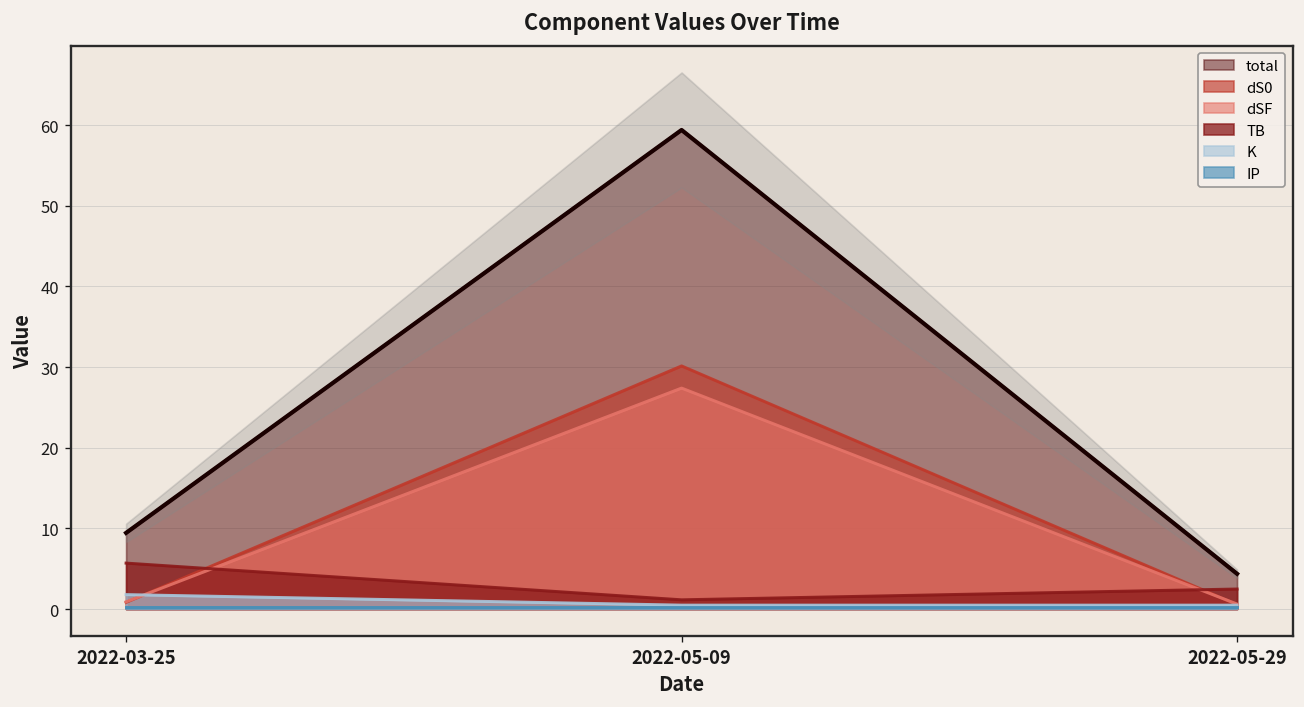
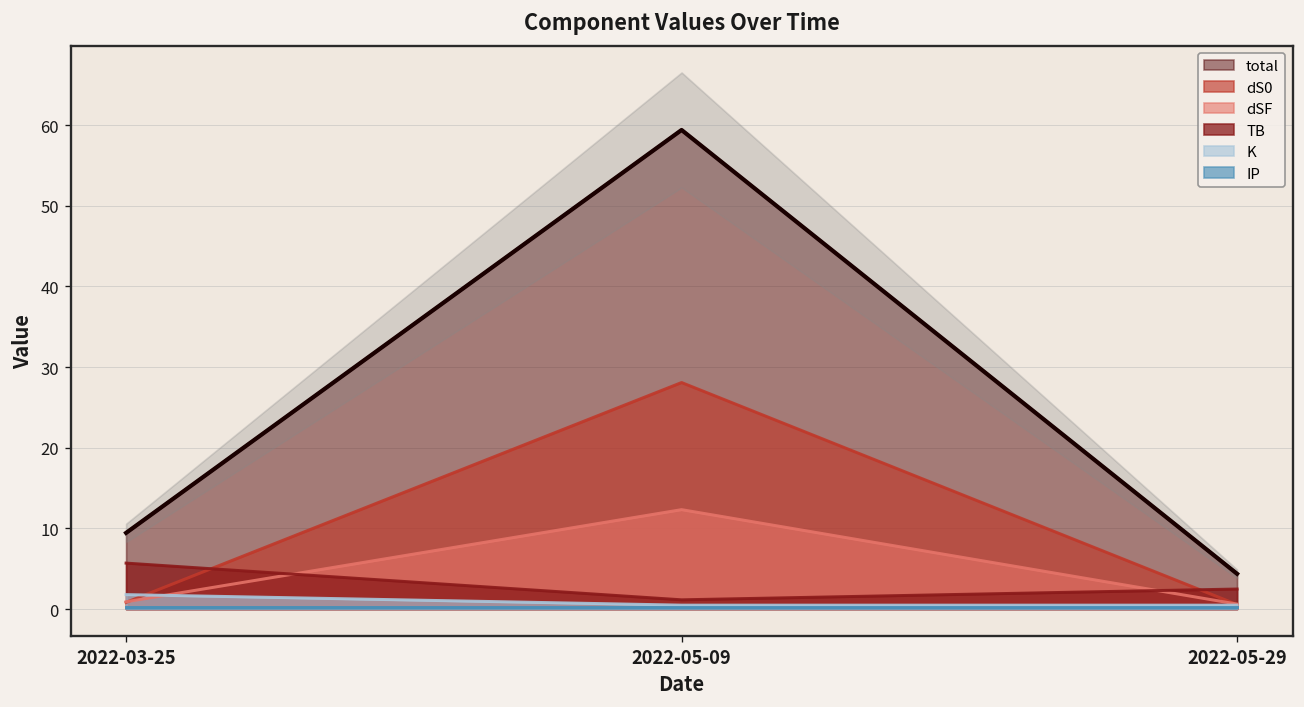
  {
    "dS0": {
-     "2022-05-09": 30
+     "2022-05-09": 28
    },
    "dSF": {
-     "2022-05-09": 27
+     "2022-05-09": 12
    },
    "IP": {
      "2022-03-25": 0
    }
  }
